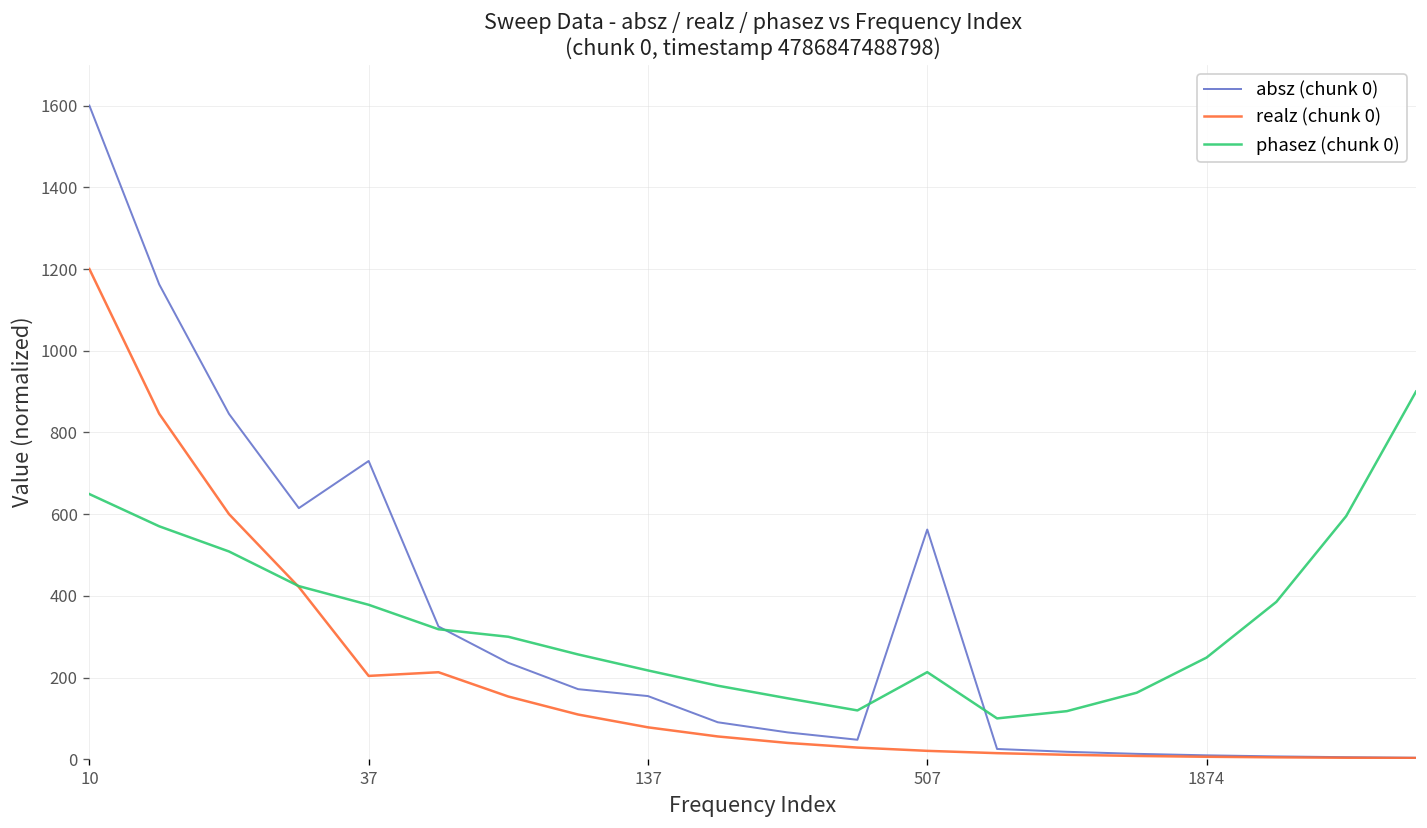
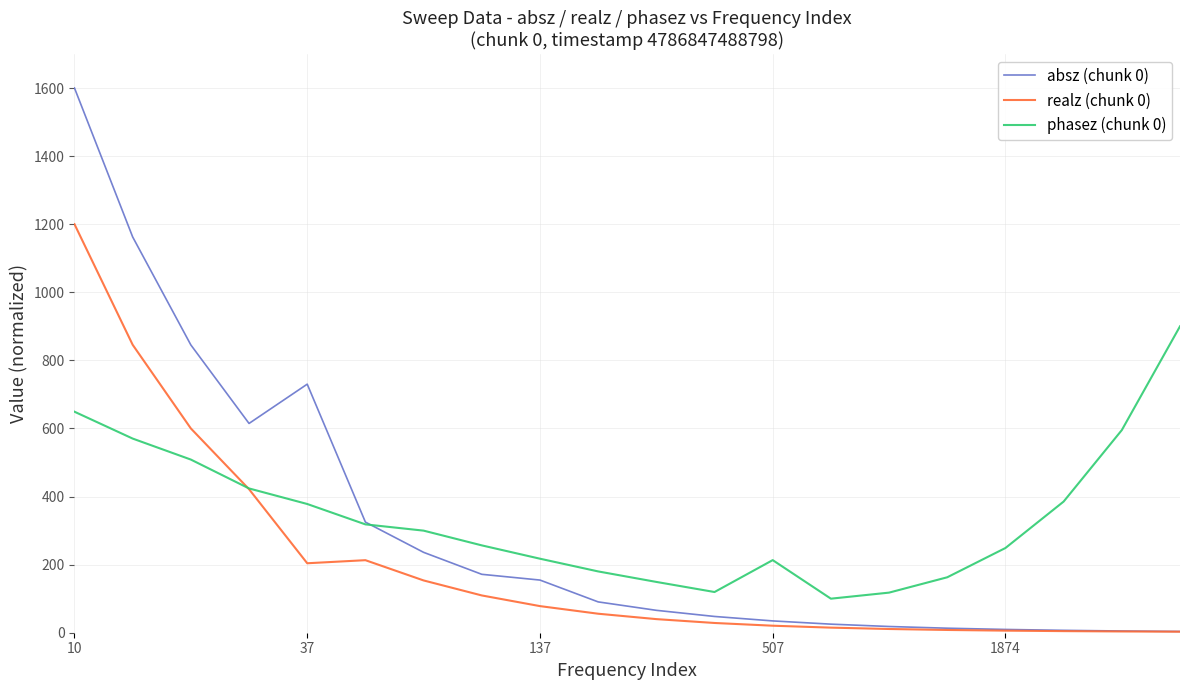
  {
    "absz (chunk 0)": {
      "37": 730,
      "137": 150,
-     "507": 560
+     "507": 30
    },
    "realz (chunk 0)": {
      "37": 200,
      "137": 80,
      "507": 20
    },
    "phasez (chunk 0)": {
      "37": 380,
      "137": 220,
      "507": 210,
      "1874": 250
    }
  }
